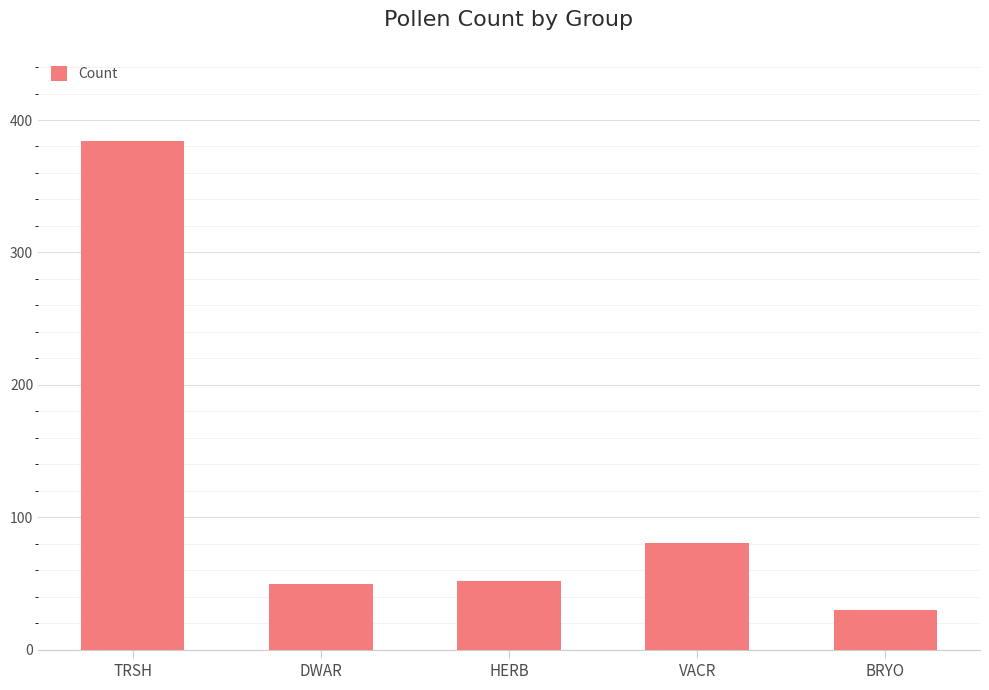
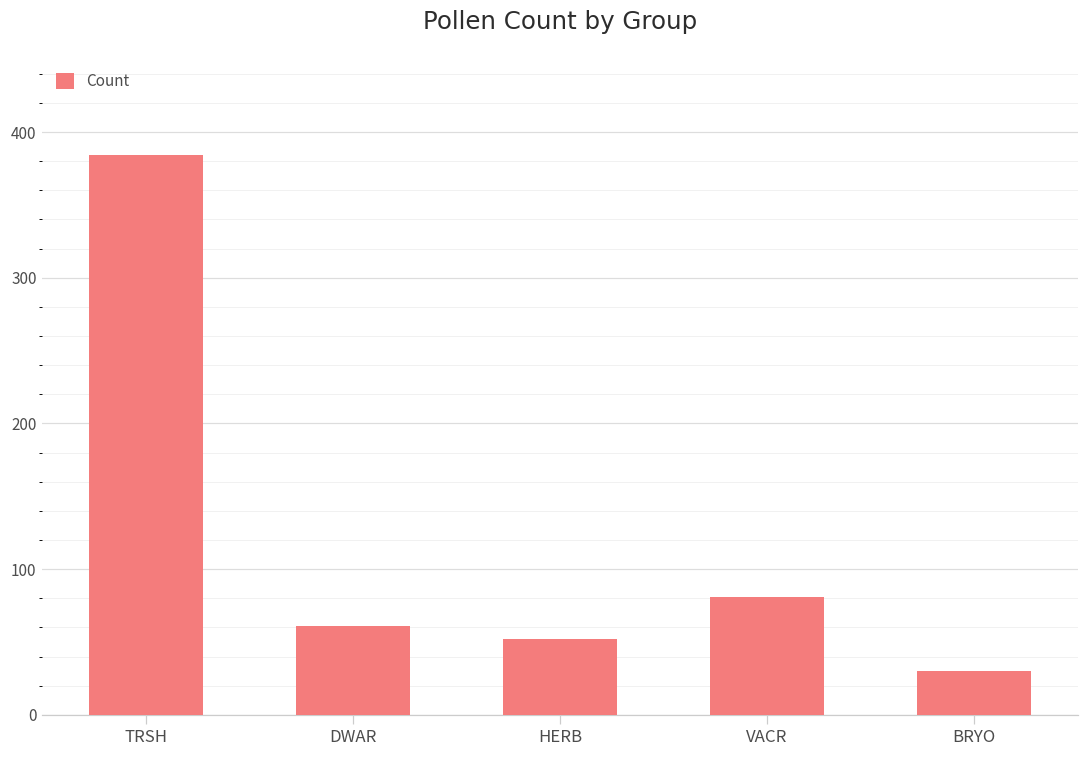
  {
    "TRSH": 384,
-   "DWAR": 50,
+   "DWAR": 61,
    "HERB": 52,
    "VACR": 81,
    "BRYO": 30
  }
